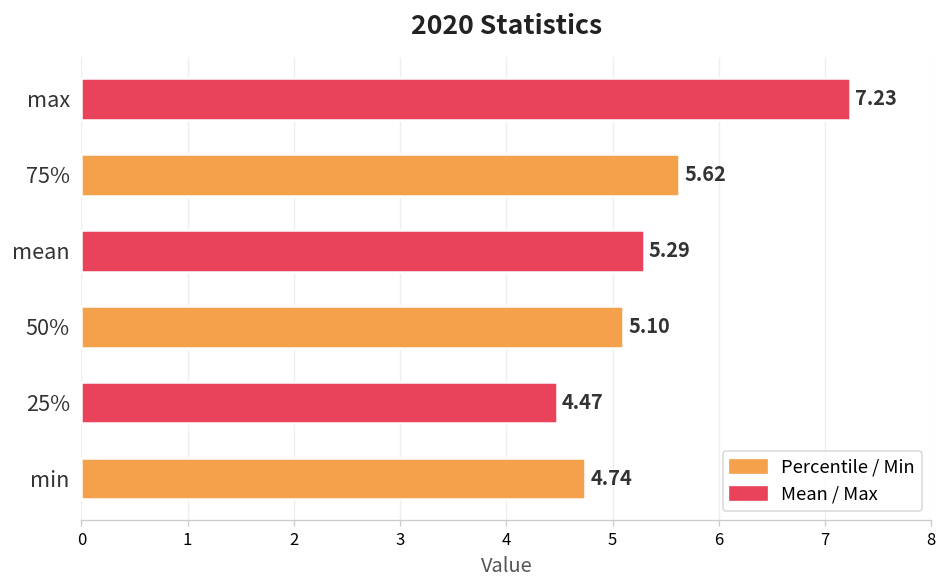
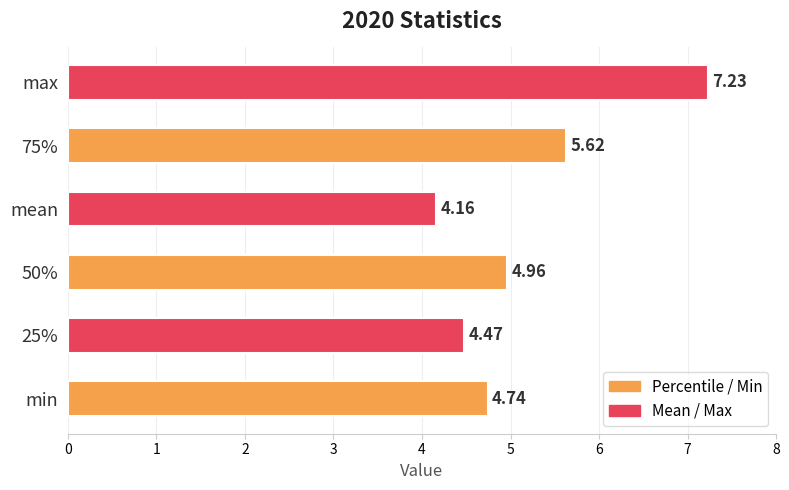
  {
    "max": 7.23,
    "75%": 5.62,
-   "mean": 5.29,
-   "50%": 5.10,
+   "mean": 4.16,
+   "50%": 4.96,
    "25%": 4.47,
    "min": 4.74
  }
